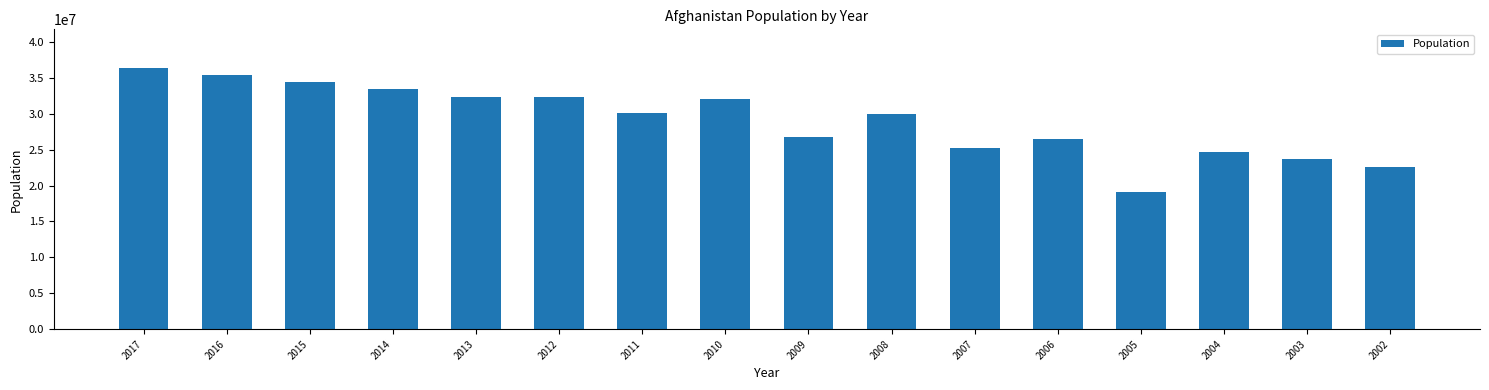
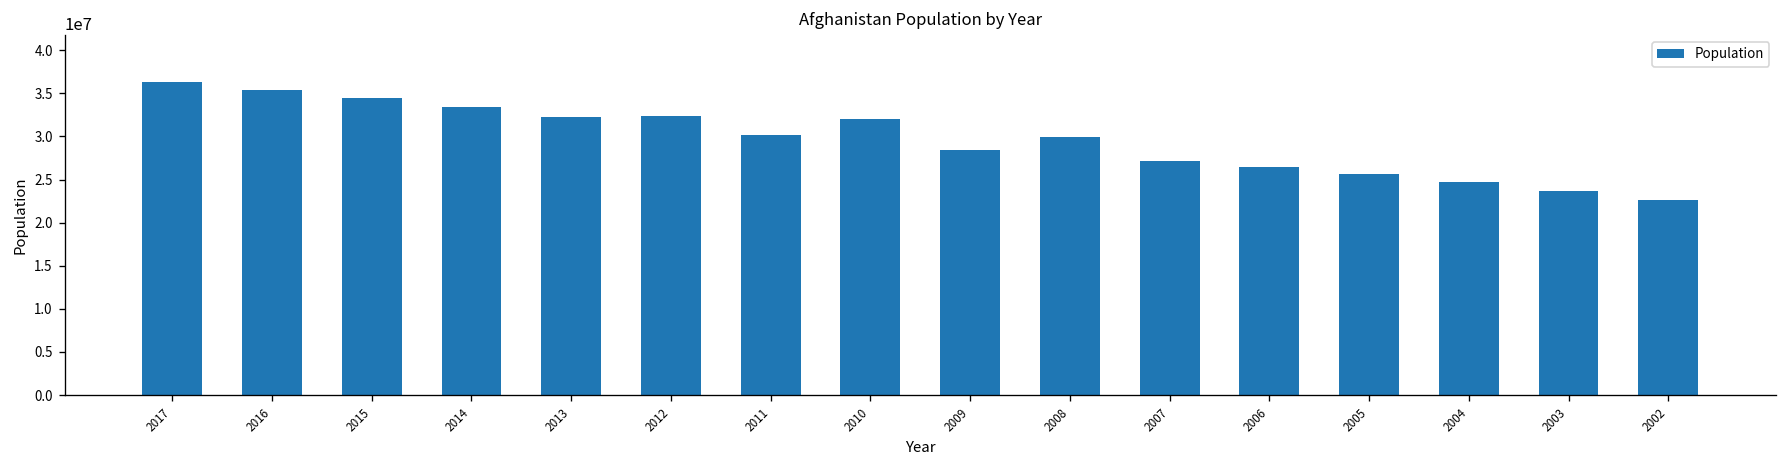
  {
    "2017": 36000000,
    "2016": 35000000,
    "2015": 34000000,
    "2014": 33000000,
    "2013": 32000000,
    "2012": 32000000,
    "2011": 30000000,
    "2010": 32000000,
-   "2009": 27000000,
+   "2009": 28000000,
    "2008": 30000000,
-   "2007": 25000000,
+   "2007": 27000000,
    "2006": 26000000,
-   "2005": 19000000,
+   "2005": 26000000,
    "2004": 25000000,
    "2003": 24000000,
    "2002": 23000000
  }
